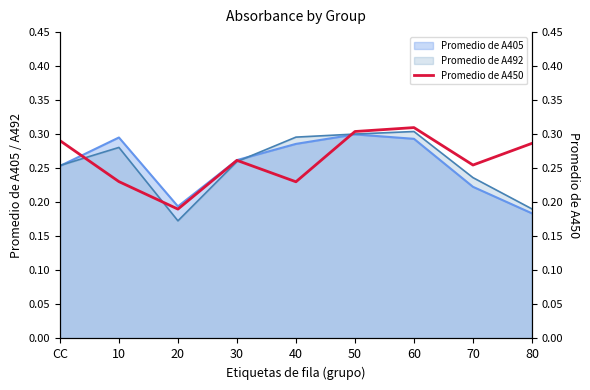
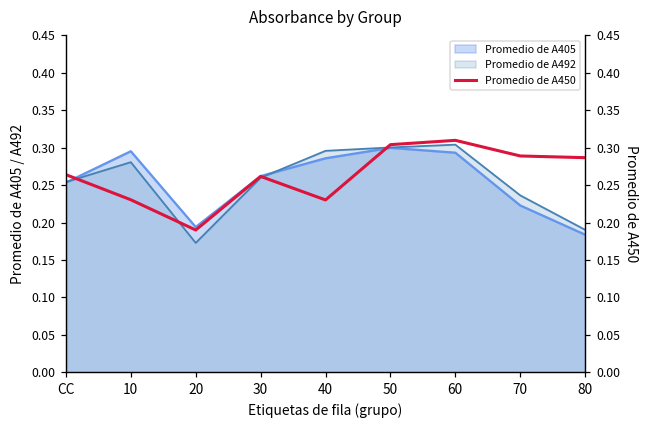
  {
    "Promedio de A450": {
-     "CC": 0.29,
+     "CC": 0.26,
      "10": 0.23,
      "20": 0.19,
      "30": 0.26,
      "40": 0.23,
      "50": 0.30,
      "60": 0.31,
-     "70": 0.25,
+     "70": 0.29,
      "80": 0.29
    }
  }
